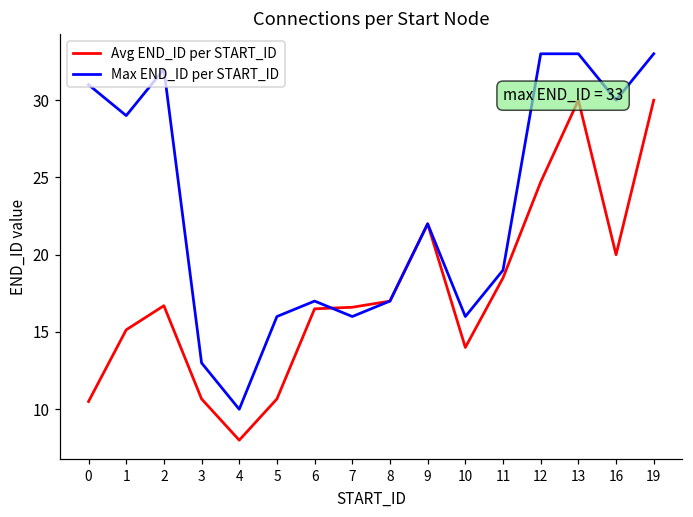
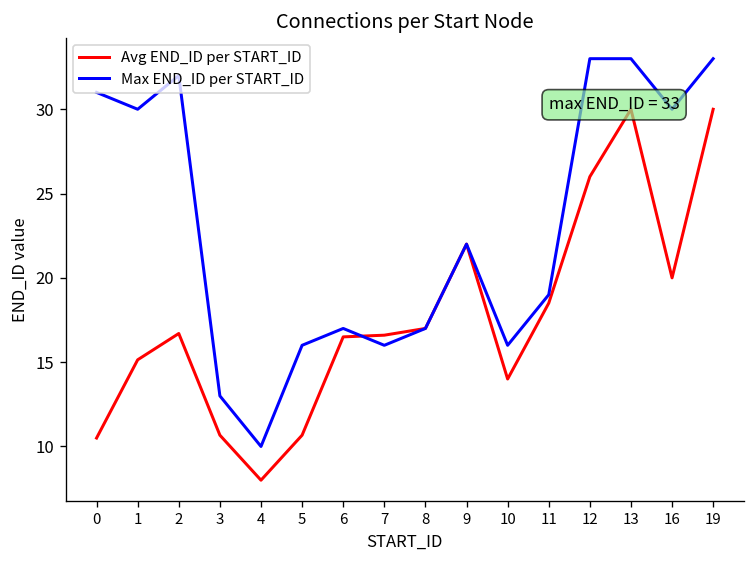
  {
    "Avg END_ID per START_ID": {
      "0": 10.5,
      "1": 15.1,
      "2": 16.7,
      "3": 10.7,
      "4": 8.0,
      "5": 10.7,
      "6": 16.5,
      "7": 16.6,
      "10": 14.0,
      "11": 18.5,
-     "12": 24.7,
+     "12": 26.0,
      "16": 20.0,
      "19": 30.0
    },
    "Max END_ID per START_ID": {
-     "1": 29,
+     "1": 30,
      "3": 13,
      "4": 10,
      "5": 16,
      "6": 17,
      "7": 16,
      "10": 16,
      "11": 19,
      "12": 33,
      "13": 33,
      "19": 33
    }
  }
